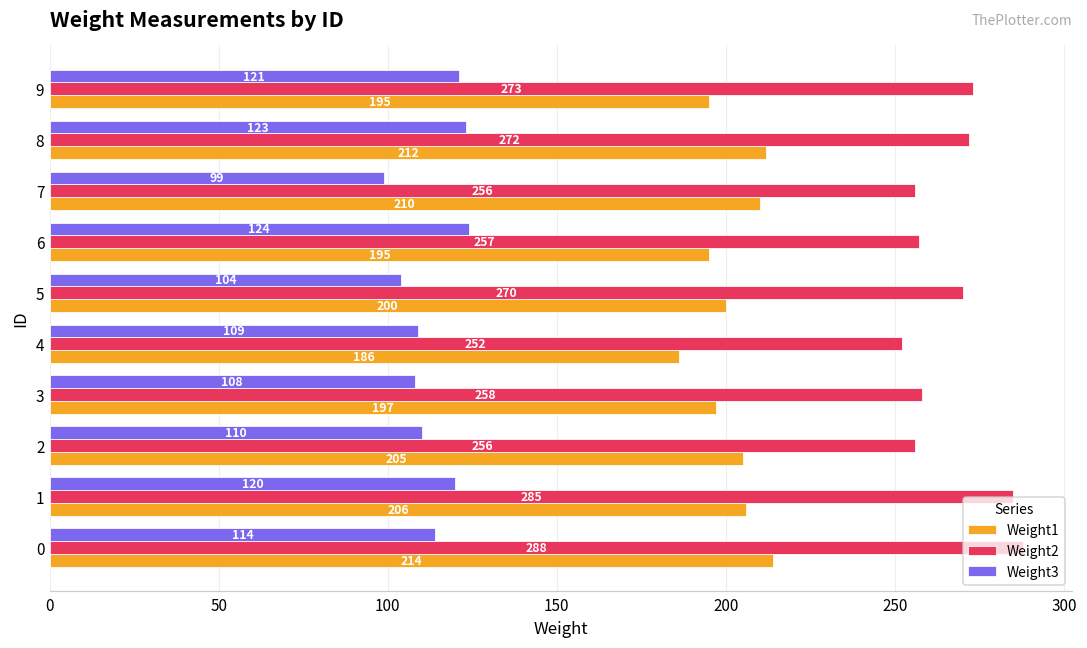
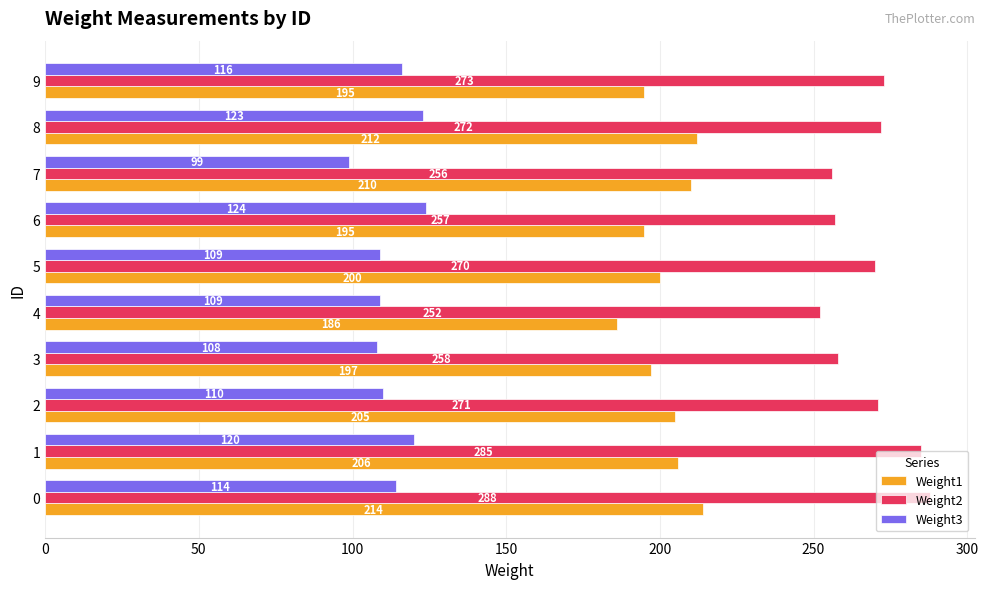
  {
    "Weight1": {
      "9": 195,
      "8": 212,
      "7": 210,
      "6": 195,
      "5": 200,
      "4": 186,
      "3": 197,
      "2": 205,
      "1": 206,
      "0": 214
    },
    "Weight2": {
      "9": 273,
      "8": 272,
      "7": 256,
      "6": 257,
      "5": 270,
      "4": 252,
      "3": 258,
-     "2": 256
+     "2": 271
    },
    "Weight3": {
-     "9": 121,
+     "9": 116,
      "8": 123,
      "7": 99,
      "6": 124,
-     "5": 104,
+     "5": 109,
      "4": 109,
      "3": 108,
      "2": 110,
      "1": 120,
      "0": 114
    }
  }
